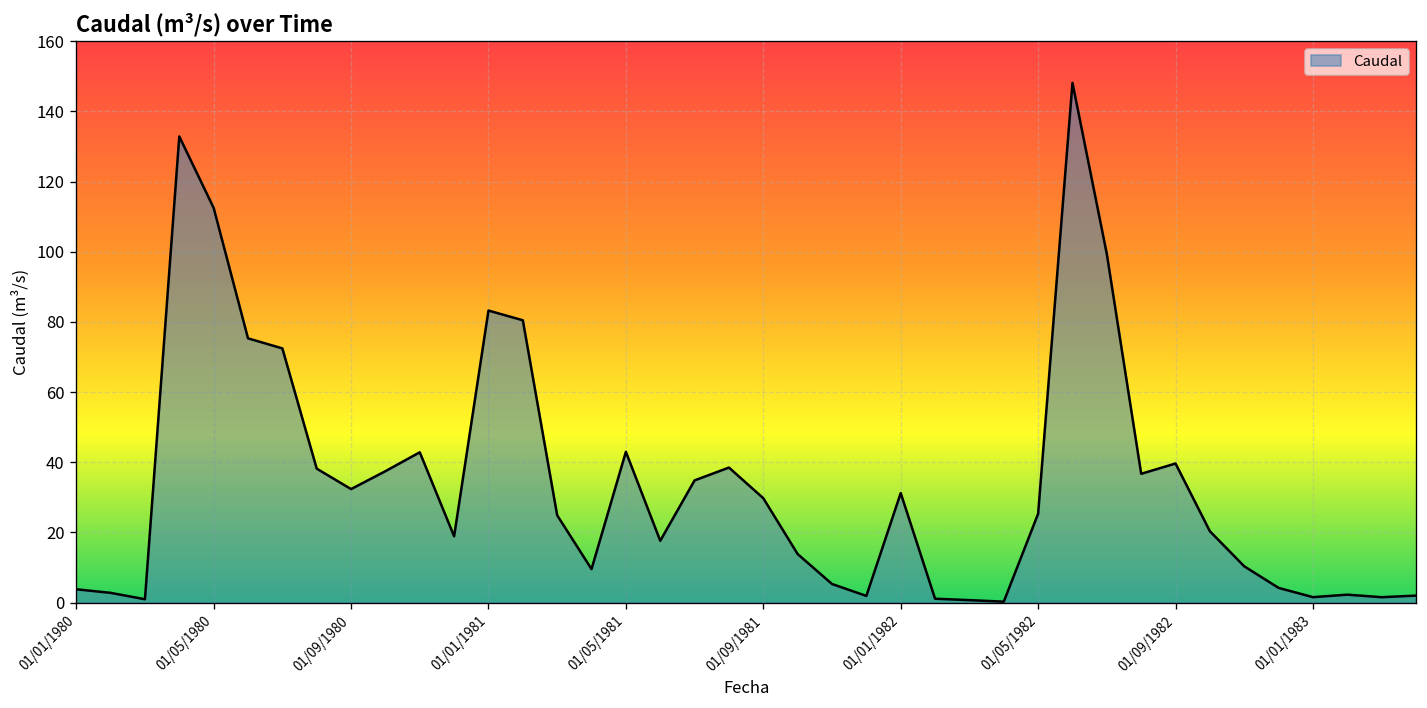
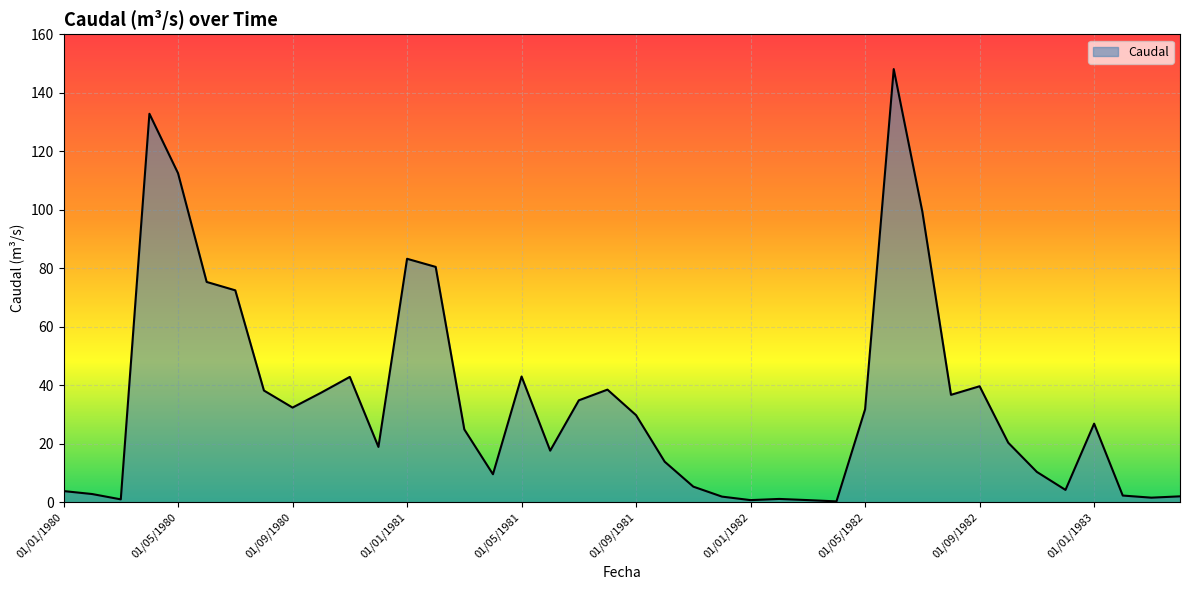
  {
    "01/01/1980": 4,
    "01/05/1980": 112,
    "01/09/1980": 32,
    "01/01/1981": 83,
    "01/05/1981": 43,
    "01/09/1981": 30,
-   "01/01/1982": 31,
-   "01/05/1982": 25,
+   "01/01/1982": 1,
+   "01/05/1982": 32,
    "01/09/1982": 40,
-   "01/01/1983": 2
+   "01/01/1983": 27
  }
